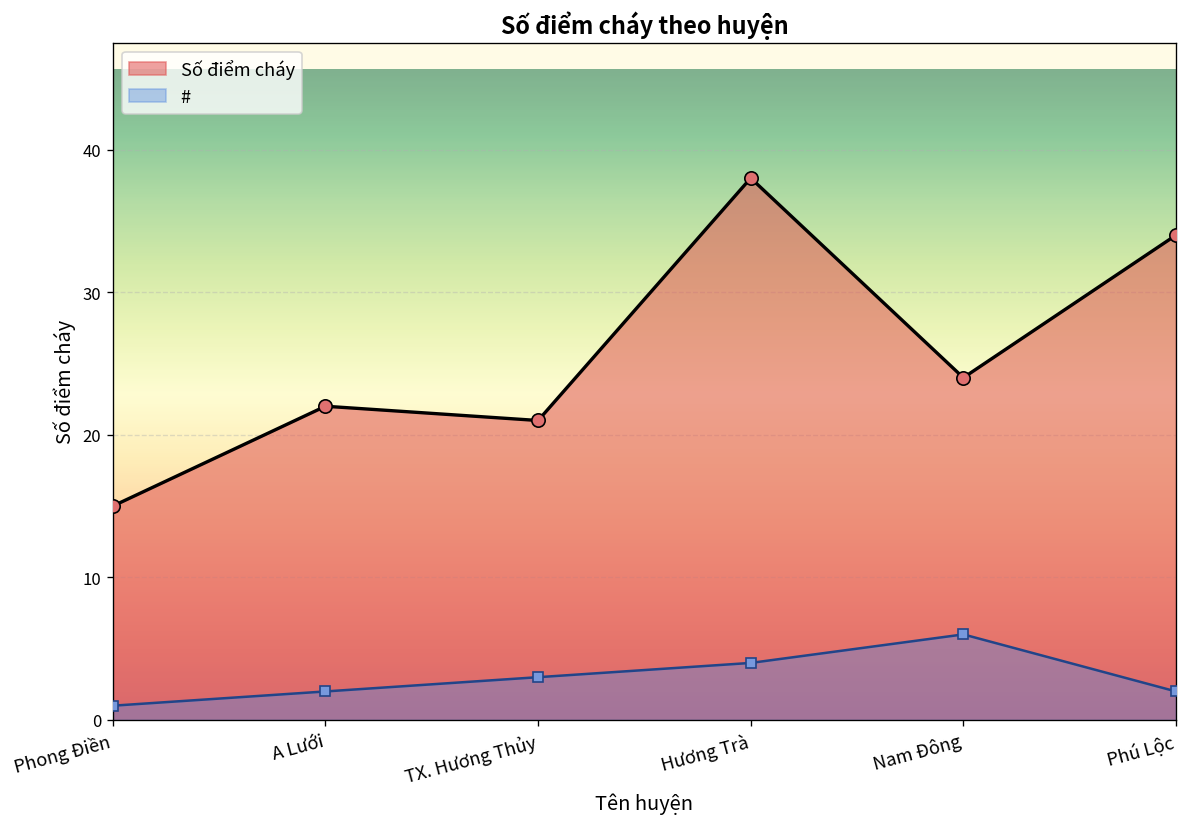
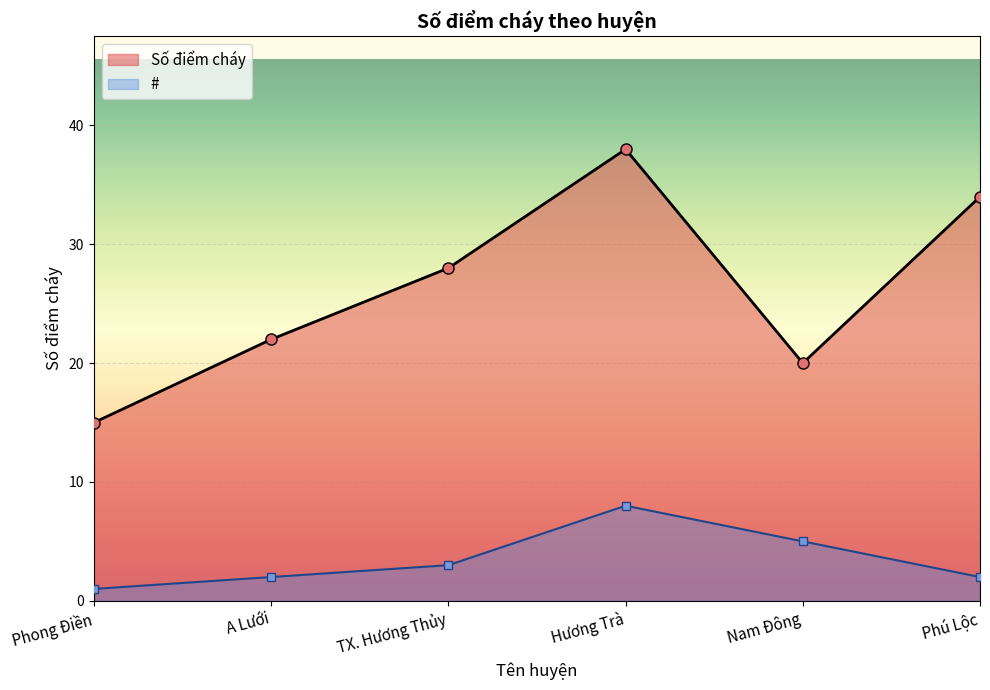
  {
    "Số điểm cháy": {
      "Phong Điền": 15,
      "A Lưới": 22,
-     "TX. Hương Thủy": 21,
+     "TX. Hương Thủy": 28,
      "Hương Trà": 38,
-     "Nam Đông": 24,
+     "Nam Đông": 20,
      "Phú Lộc": 34
    },
    "#": {
      "Phong Điền": 1,
      "A Lưới": 2,
      "TX. Hương Thủy": 3,
-     "Hương Trà": 4,
-     "Nam Đông": 6,
+     "Hương Trà": 8,
+     "Nam Đông": 5,
      "Phú Lộc": 2
    }
  }
